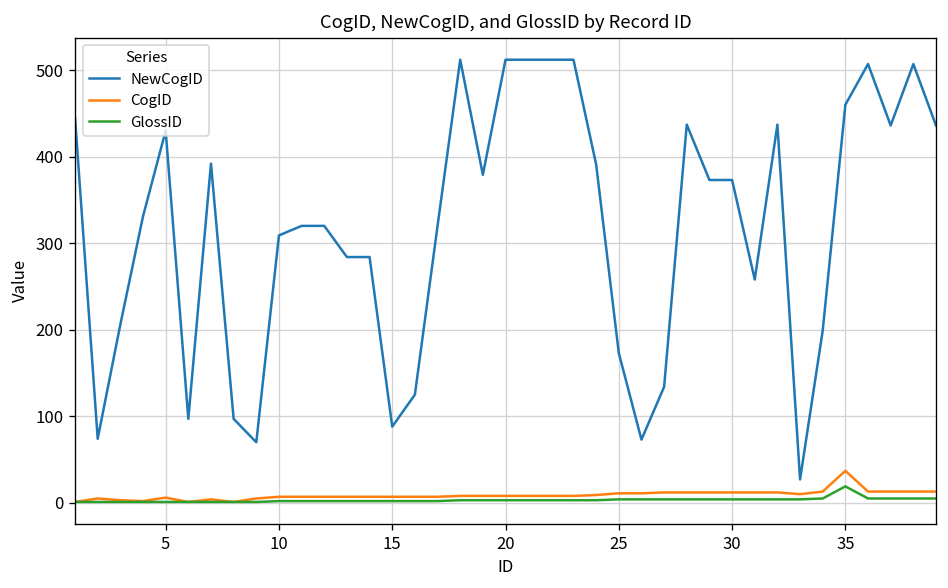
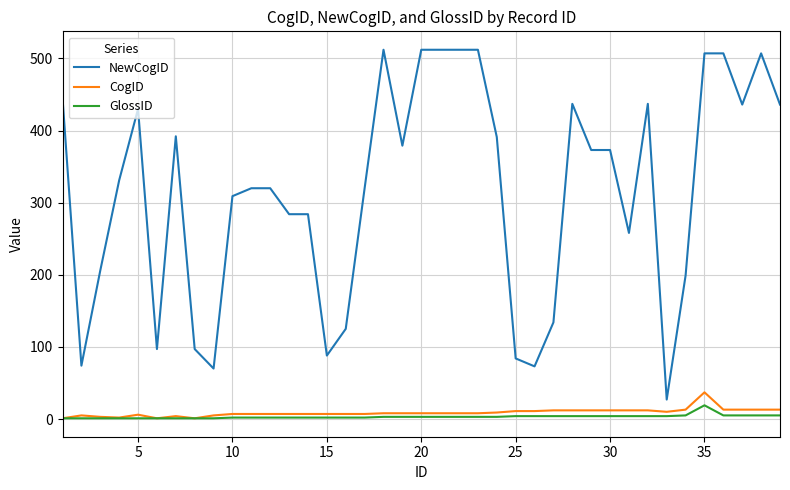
  {
    "NewCogID": {
      "10": 310,
      "15": 90,
      "20": 510,
-     "25": 170,
+     "25": 80,
      "30": 370,
-     "35": 460
+     "35": 510
    },
    "CogID": {
      "5": 10,
      "10": 10,
      "15": 10,
      "20": 10,
      "25": 10,
      "30": 10,
      "35": 40
    },
    "GlossID": {
      "5": 0,
      "10": 0,
      "15": 0,
      "20": 0,
      "25": 0,
      "30": 0,
      "35": 20
    }
  }
